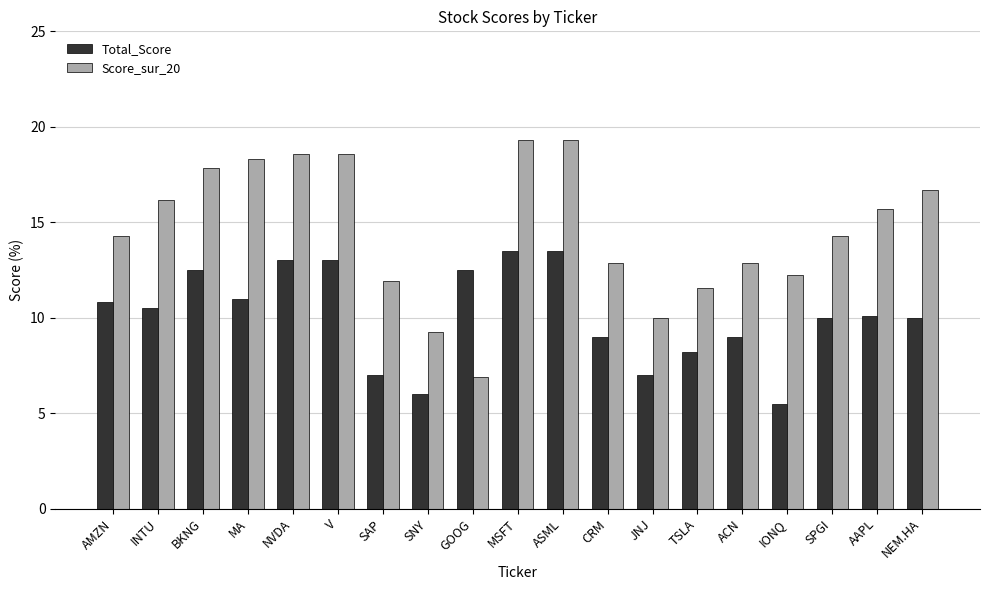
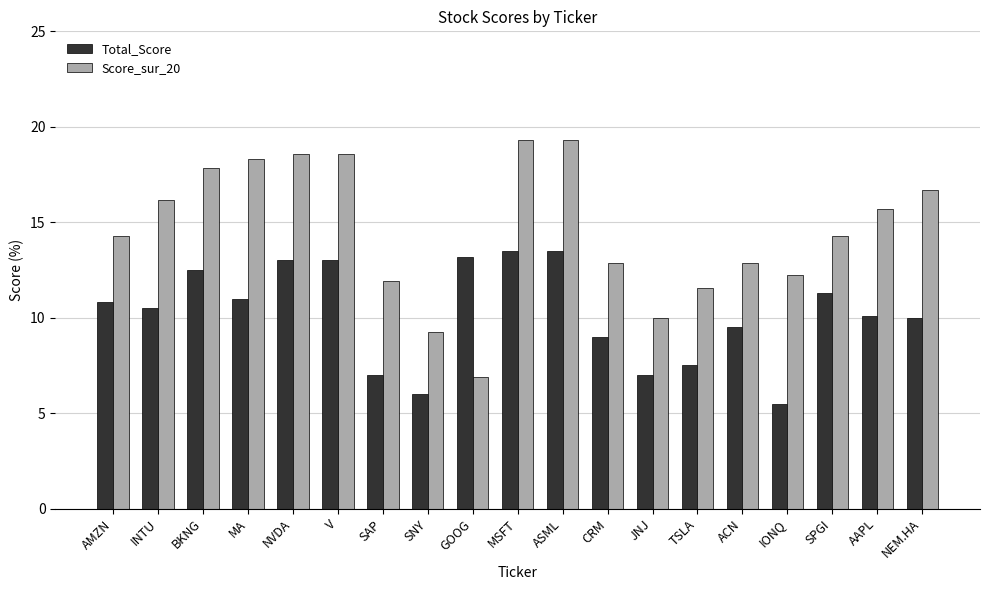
  {
    "Total_Score": {
      "AMZN": 10.8,
      "INTU": 10.5,
      "BKNG": 12.5,
      "MA": 11.0,
      "NVDA": 13.0,
      "V": 13.0,
      "SAP": 7.0,
      "SNY": 6.0,
-     "GOOG": 12.5,
+     "GOOG": 13.2,
      "MSFT": 13.5,
      "ASML": 13.5,
      "CRM": 9.0,
      "JNJ": 7.0,
-     "TSLA": 8.2,
-     "ACN": 9.0,
+     "TSLA": 7.5,
+     "ACN": 9.5,
      "IONQ": 5.5,
-     "SPGI": 10.0,
+     "SPGI": 11.3,
      "AAPL": 10.1,
      "NEM.HA": 10.0
    },
    "Score_sur_20": {
      "AMZN": 14.3,
      "INTU": 16.2,
      "BKNG": 17.9,
      "MA": 18.3,
      "NVDA": 18.6,
      "V": 18.6,
      "SAP": 11.9,
      "SNY": 9.2,
      "GOOG": 6.9,
      "MSFT": 19.3,
      "ASML": 19.3,
      "CRM": 12.9,
      "JNJ": 10.0,
      "TSLA": 11.5,
      "ACN": 12.9,
      "IONQ": 12.2,
      "SPGI": 14.3,
      "AAPL": 15.7,
      "NEM.HA": 16.7
    }
  }
